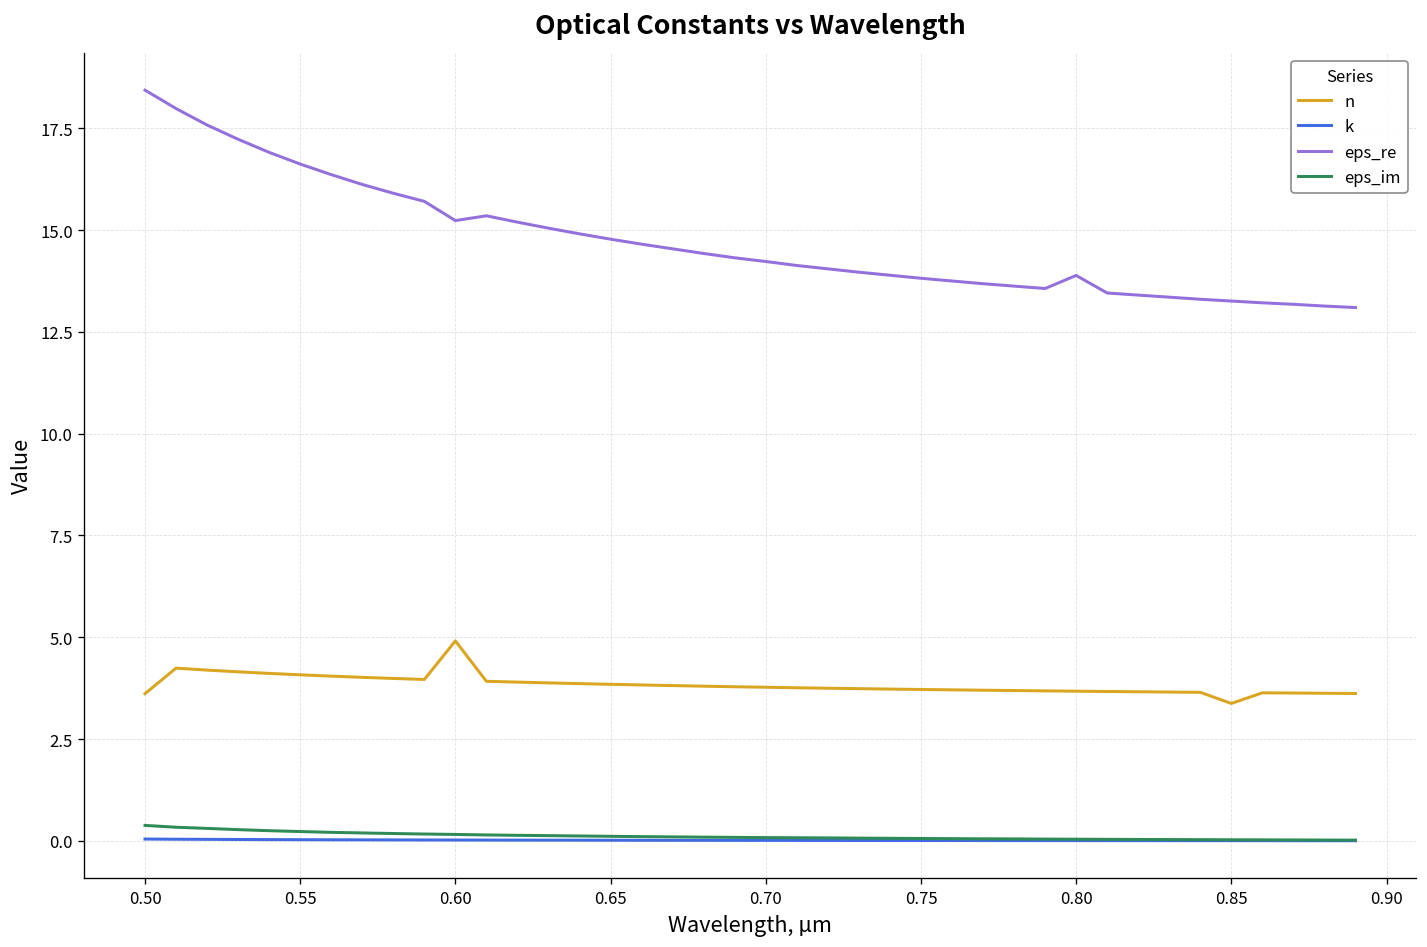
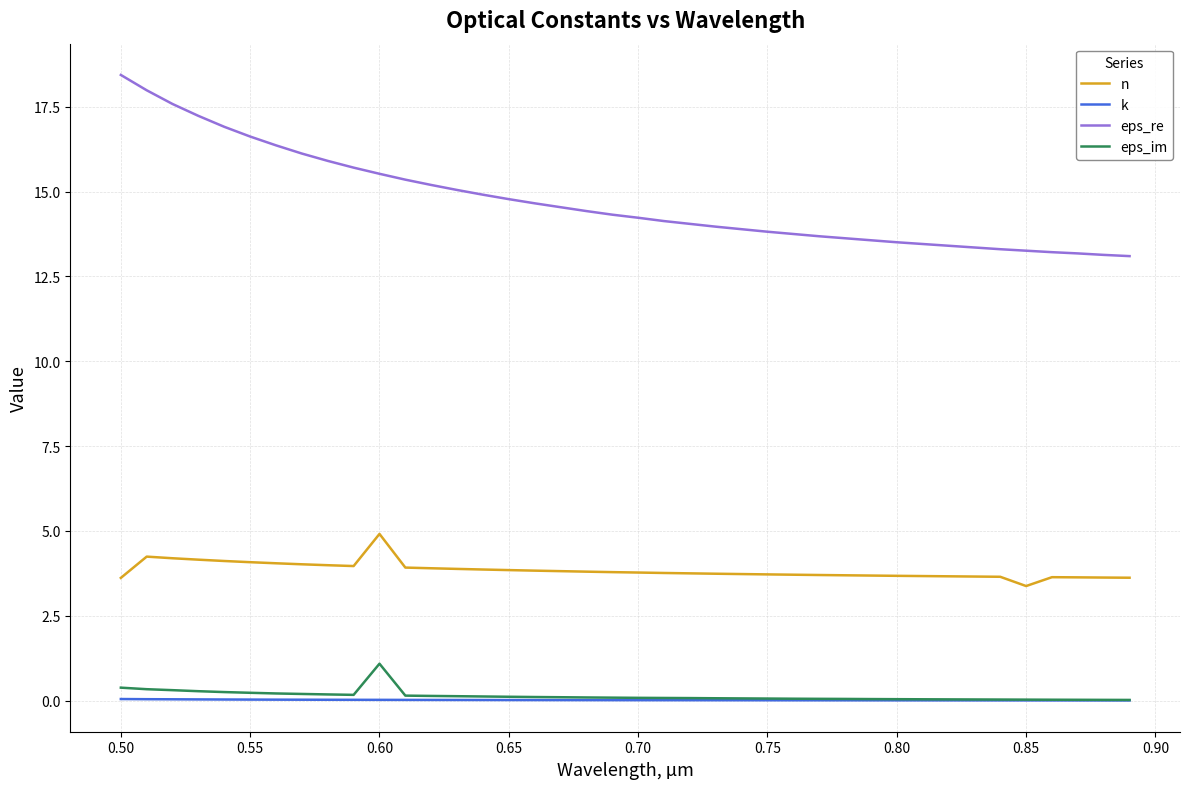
  {
    "n": {
      "0.50": 3.6,
      "0.55": 4.1,
      "0.60": 4.9,
      "0.65": 3.8,
      "0.70": 3.8,
      "0.75": 3.7,
      "0.80": 3.7,
      "0.85": 3.4
    },
    "k": {
      "0.50": 0.0,
      "0.55": 0.0,
      "0.60": 0.0,
      "0.65": 0.0
    },
    "eps_re": {
      "0.50": 18.4,
      "0.55": 16.6,
-     "0.60": 15.2,
+     "0.60": 15.5,
      "0.65": 14.8,
      "0.70": 14.2,
      "0.75": 13.8,
-     "0.80": 13.9,
+     "0.80": 13.5,
      "0.85": 13.3
    },
    "eps_im": {
      "0.50": 0.4,
      "0.55": 0.2,
-     "0.60": 0.2,
+     "0.60": 1.1,
      "0.65": 0.1
    }
  }
